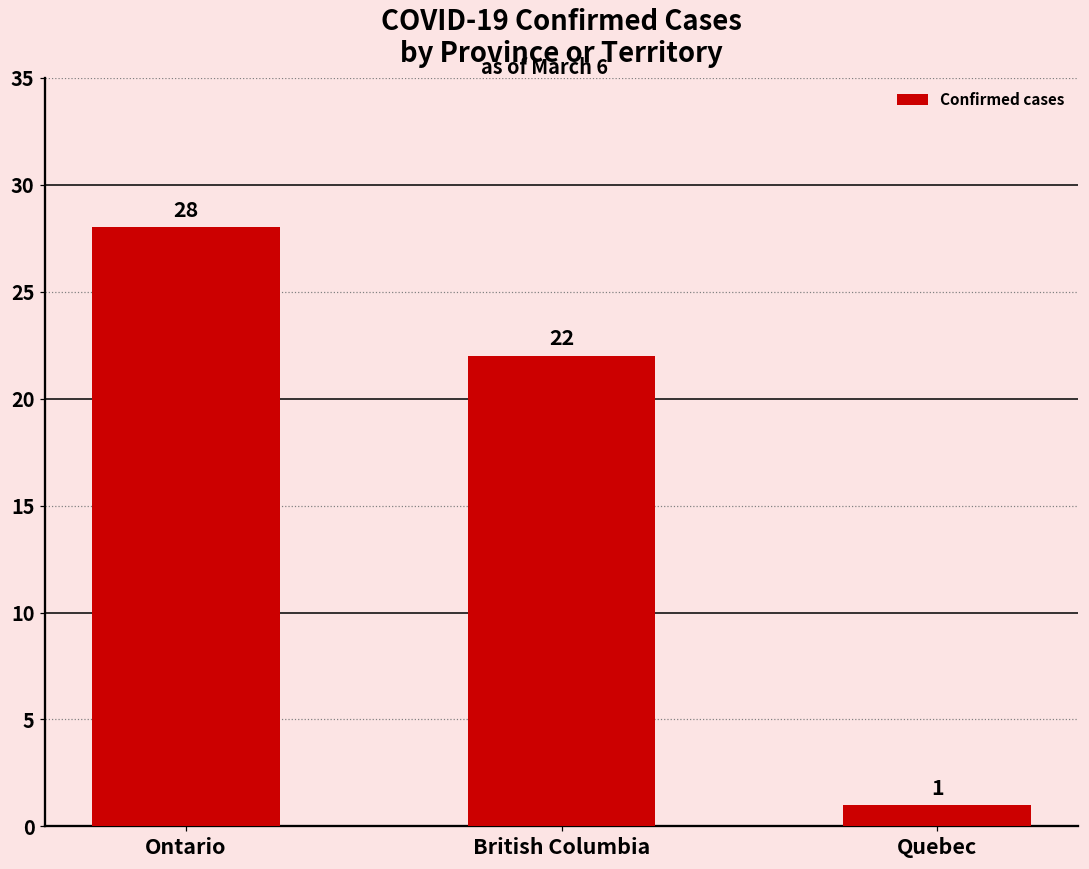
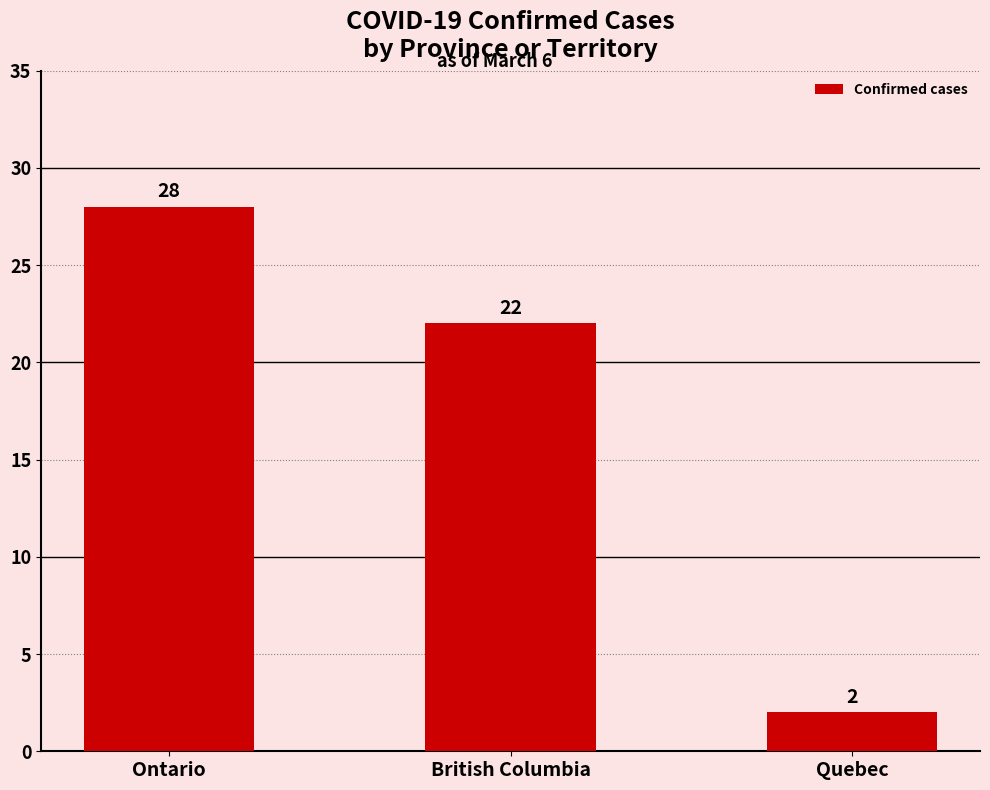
  {
    "Ontario": 28,
    "British Columbia": 22,
-   "Quebec": 1
+   "Quebec": 2
  }
